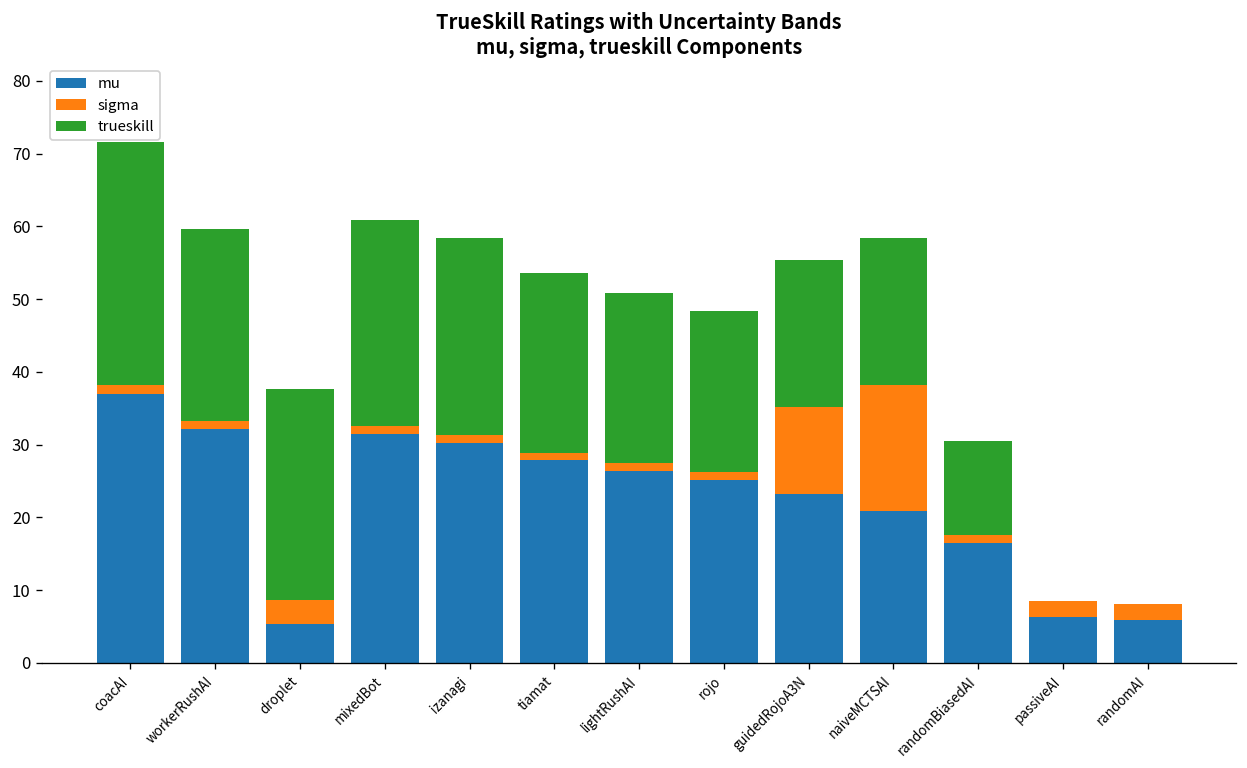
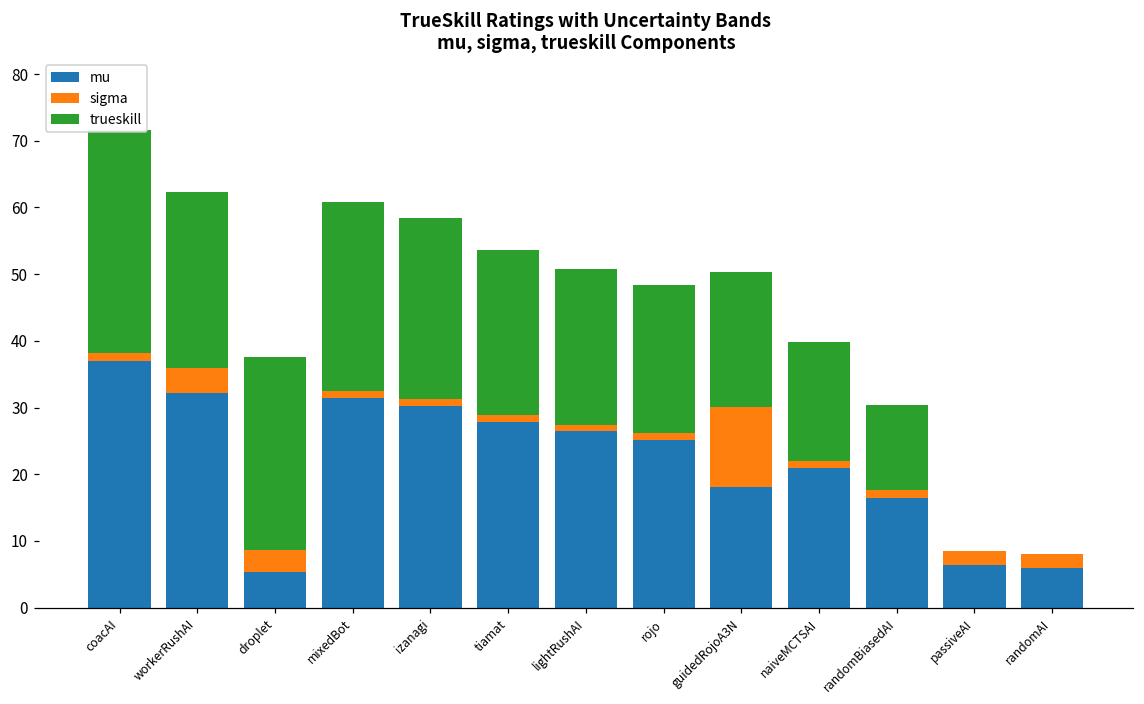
  {
    "mu": {
      "coacAI": 37,
      "workerRushAI": 32,
      "droplet": 5,
      "mixedBot": 31,
      "izanagi": 30,
      "tiamat": 28,
      "lightRushAI": 26,
      "rojo": 25,
-     "guidedRojoA3N": 23,
+     "guidedRojoA3N": 18,
      "naiveMCTSAI": 21,
      "randomBiasedAI": 16,
      "passiveAI": 6,
      "randomAI": 6
    },
    "sigma": {
      "coacAI": 1,
-     "workerRushAI": 1,
+     "workerRushAI": 4,
      "droplet": 3,
      "mixedBot": 1,
      "izanagi": 1,
      "tiamat": 1,
      "lightRushAI": 1,
      "rojo": 1,
      "guidedRojoA3N": 12,
-     "naiveMCTSAI": 17,
+     "naiveMCTSAI": 1,
      "randomBiasedAI": 1,
      "passiveAI": 2,
      "randomAI": 2
    },
    "trueskill": {
      "workerRushAI": 26,
      "droplet": 29,
      "mixedBot": 28,
      "izanagi": 27,
      "tiamat": 25,
      "lightRushAI": 23,
      "rojo": 22,
      "guidedRojoA3N": 20,
-     "naiveMCTSAI": 20,
+     "naiveMCTSAI": 18,
      "randomBiasedAI": 13,
      "passiveAI": 0,
      "randomAI": 0
    }
  }
